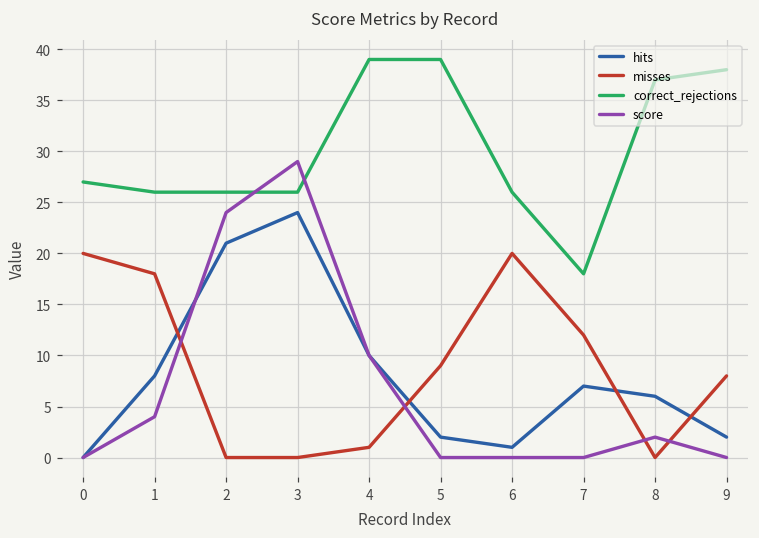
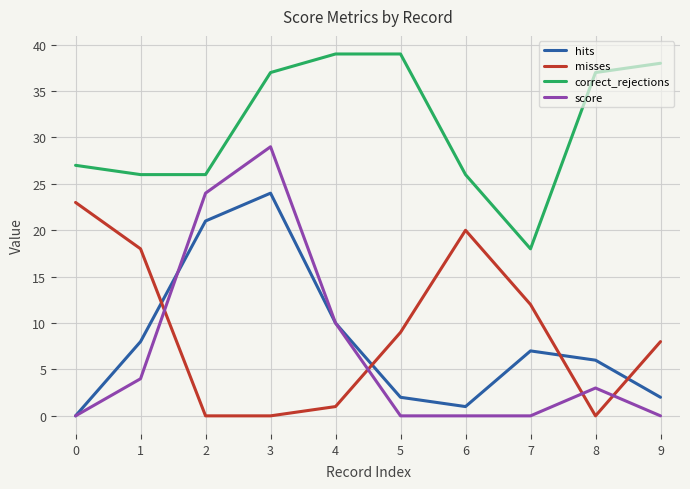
  {
    "hits": {
      "1": 8,
      "2": 21,
      "3": 24,
      "5": 2,
      "6": 1,
      "7": 7,
      "8": 6,
      "9": 2
    },
    "misses": {
-     "0": 20,
+     "0": 23,
      "1": 18,
      "2": 0,
      "3": 0,
      "4": 1,
      "5": 9,
      "6": 20,
      "7": 12,
      "8": 0,
      "9": 8
    },
    "correct_rejections": {
      "0": 27,
      "1": 26,
      "2": 26,
-     "3": 26,
+     "3": 37,
      "4": 39,
      "5": 39,
      "6": 26,
      "7": 18
    },
    "score": {
      "1": 4,
      "2": 24,
      "3": 29,
      "5": 0,
      "6": 0,
      "7": 0,
-     "8": 2,
+     "8": 3,
      "9": 0
    }
  }
